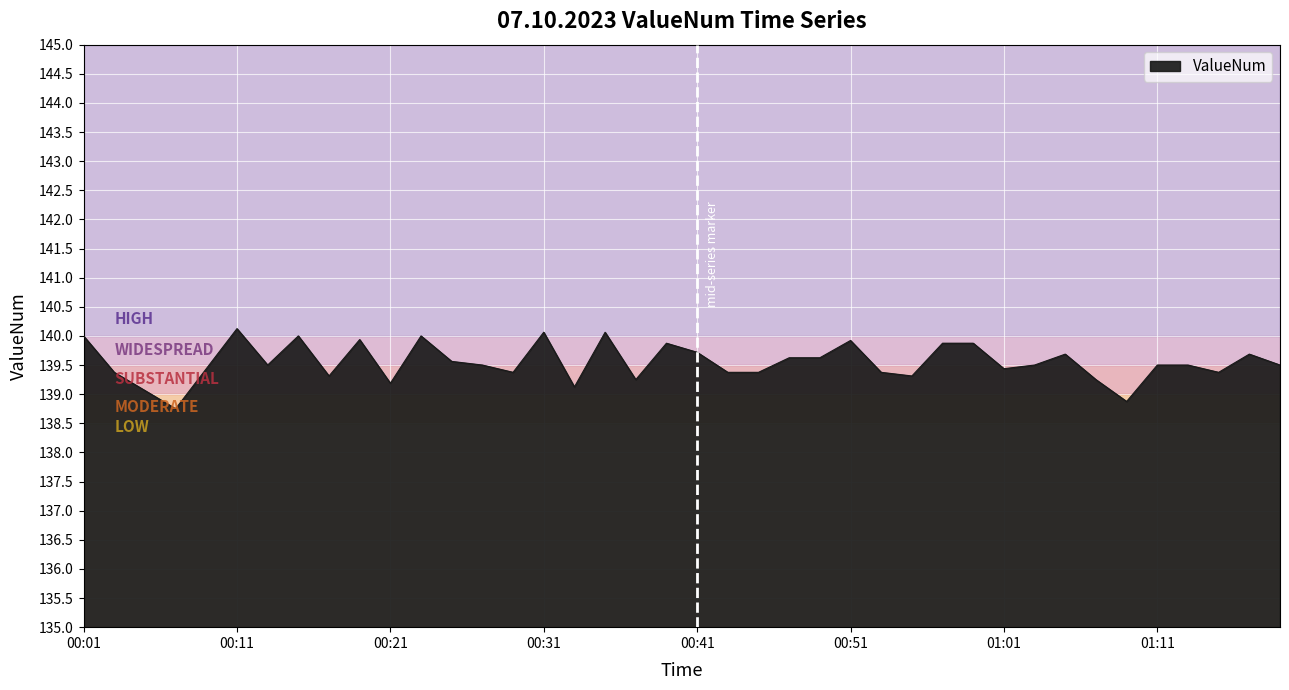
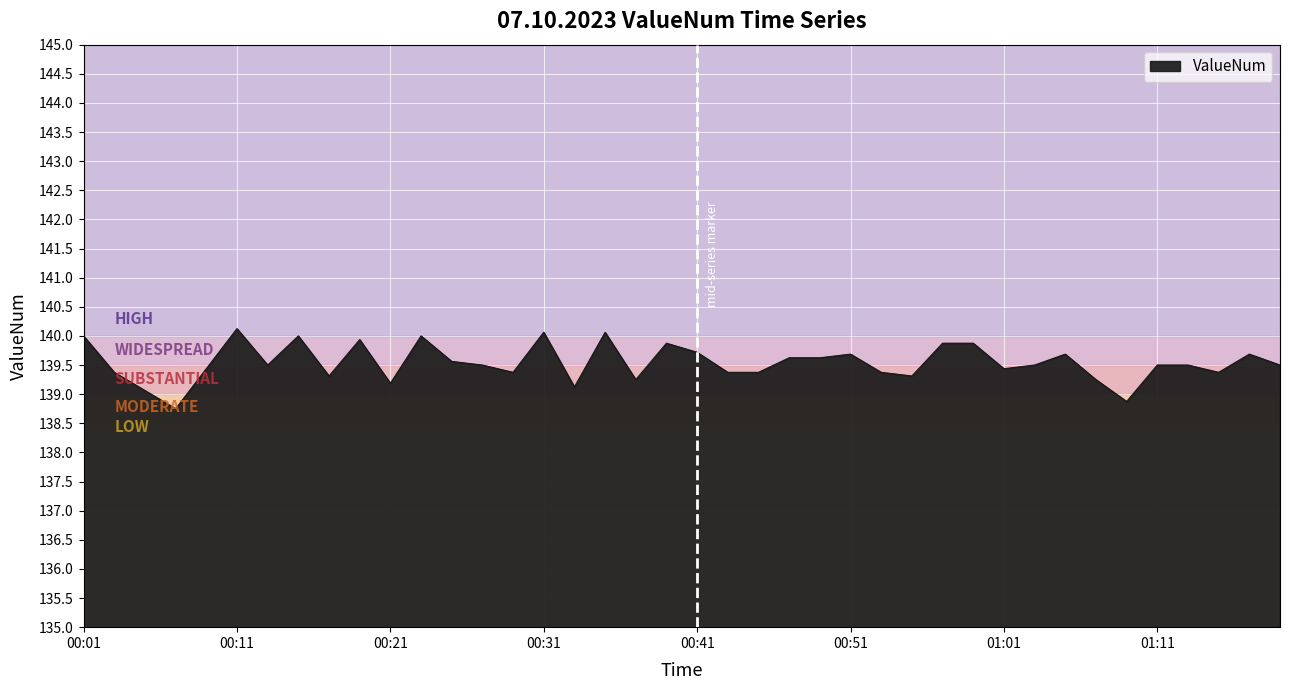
  {
    "00:01": 140.0,
    "00:11": 140.1,
    "00:21": 139.2,
    "00:31": 140.1,
    "00:41": 139.7,
-   "00:51": 139.9,
+   "00:51": 139.7,
    "01:01": 139.4,
    "01:11": 139.5
  }
